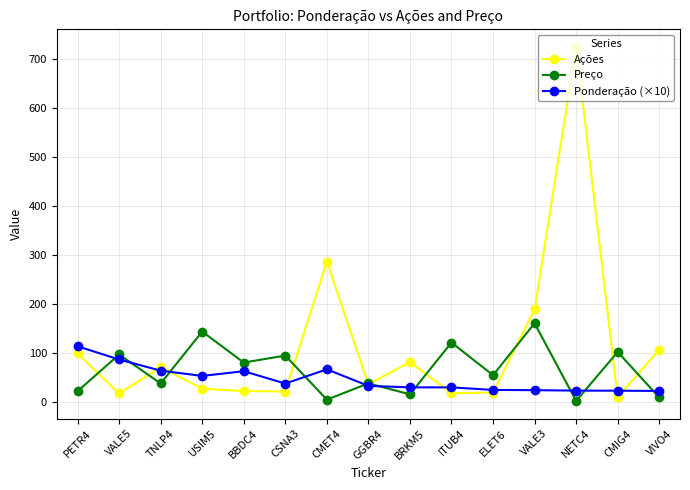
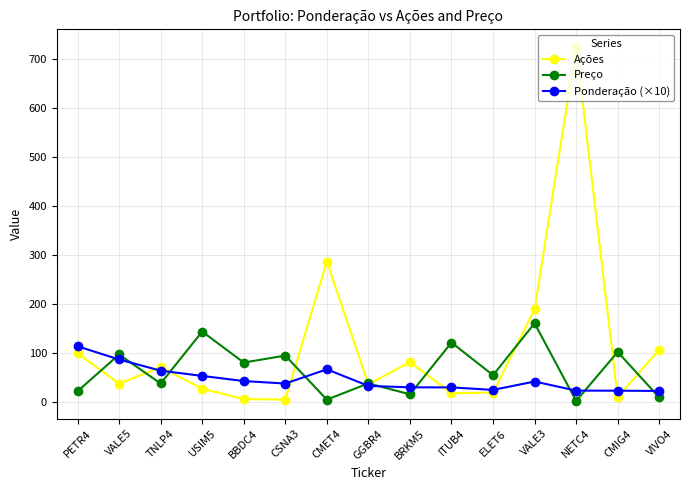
  {
    "Ações": {
      "PETR4": 100,
-     "VALE5": 20,
+     "VALE5": 40,
      "TNLP4": 70,
      "USIM5": 30,
-     "BBDC4": 20,
-     "CSNA3": 20,
+     "BBDC4": 10,
+     "CSNA3": 0,
      "CMET4": 290,
      "BRKM5": 80,
      "ITUB4": 20,
      "ELET6": 20,
      "VALE3": 190,
      "CMIG4": 10,
      "VIVO4": 110
    },
    "Preço": {
      "PETR4": 20,
      "VALE5": 100,
      "TNLP4": 40,
      "USIM5": 140,
      "BBDC4": 80,
      "CSNA3": 90,
      "CMET4": 0,
      "BRKM5": 10,
      "ITUB4": 120,
      "ELET6": 50,
      "VALE3": 160,
      "NETC4": 0,
      "CMIG4": 100,
      "VIVO4": 10
    },
    "Ponderação (×10)": {
      "PETR4": 110,
      "VALE5": 90,
      "TNLP4": 60,
      "USIM5": 50,
-     "BBDC4": 60,
+     "BBDC4": 40,
      "CSNA3": 40,
      "CMET4": 70,
      "BRKM5": 30,
      "ITUB4": 30,
      "ELET6": 20,
-     "VALE3": 20,
+     "VALE3": 40,
      "NETC4": 20,
      "CMIG4": 20,
      "VIVO4": 20
    }
  }
